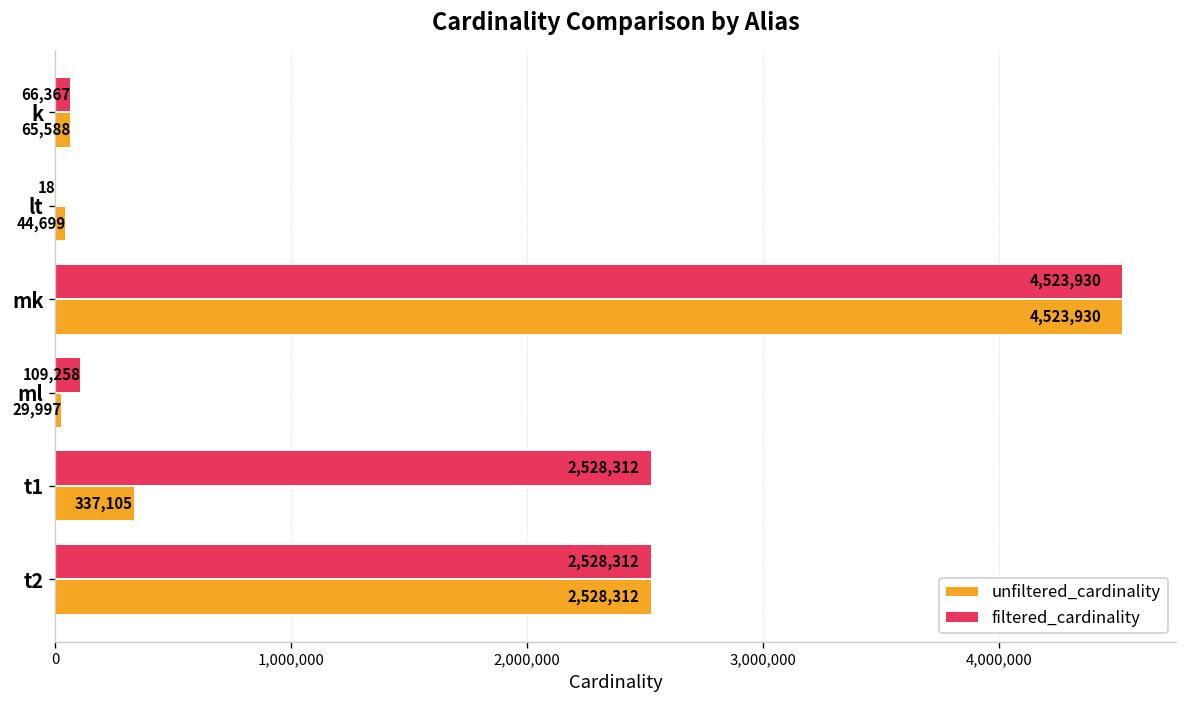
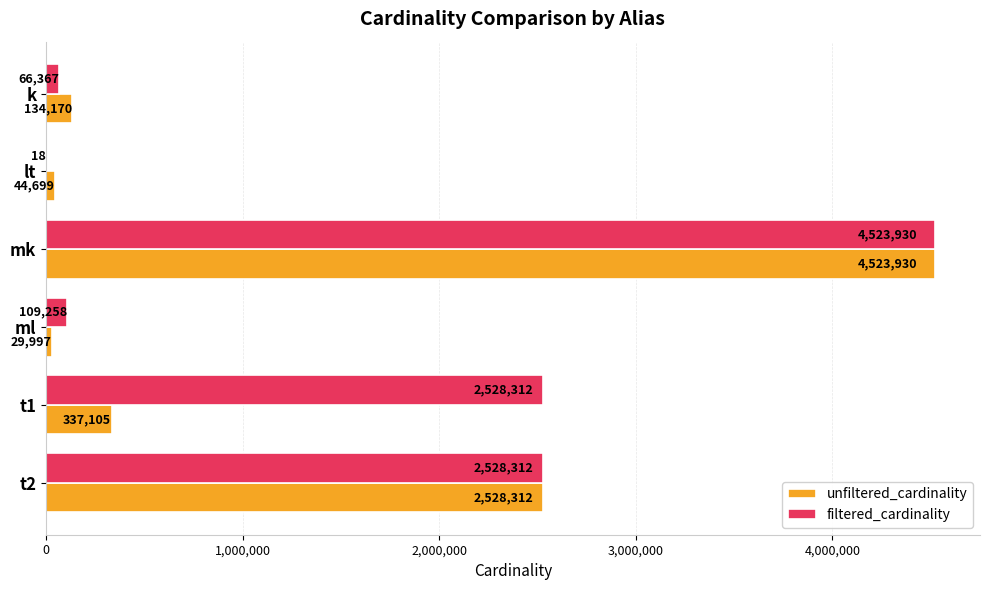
  {
    "unfiltered_cardinality": {
-     "k": "65,588",
+     "k": "134,170",
      "lt": "44,699",
      "mk": "4,523,930",
      "ml": "29,997",
      "t1": "337,105",
      "t2": "2,528,312"
    },
    "filtered_cardinality": {
      "k": "66,367",
      "lt": "18",
      "mk": "4,523,930",
      "ml": "109,258",
      "t1": "2,528,312",
      "t2": "2,528,312"
    }
  }
